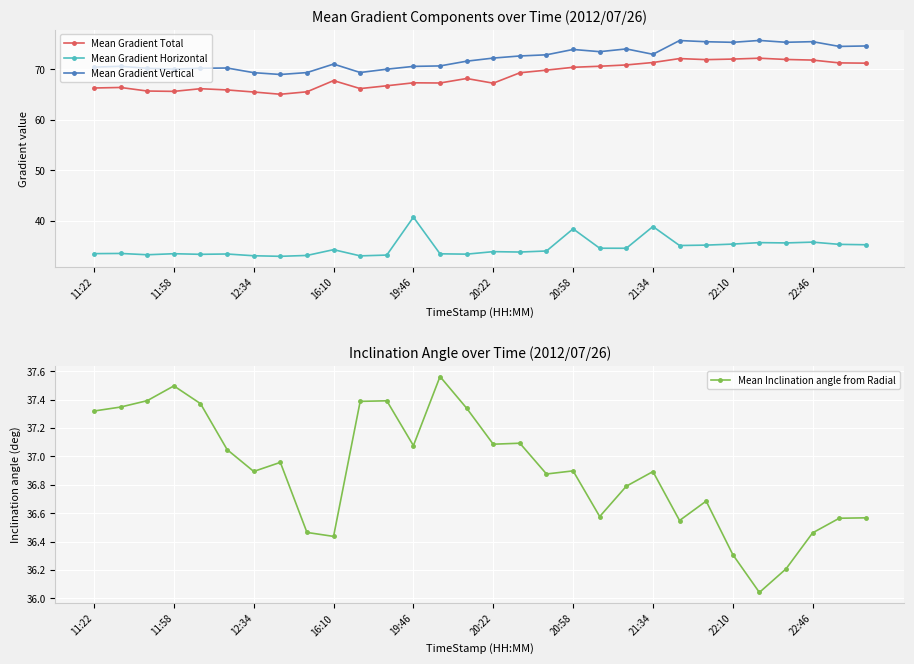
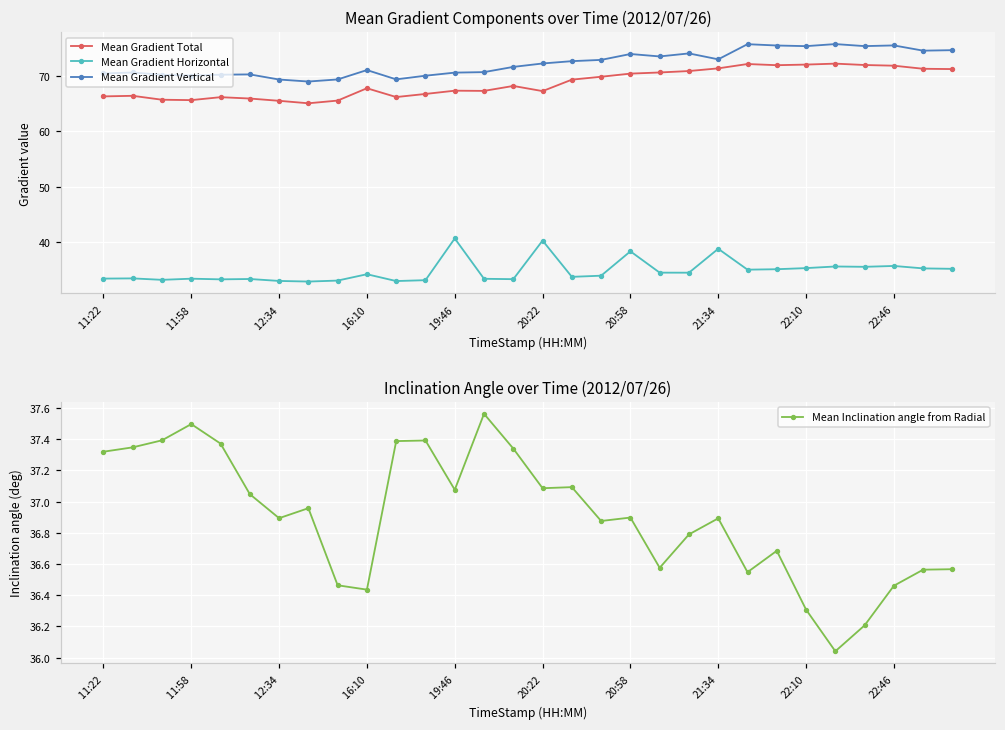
  {
    "Mean Gradient Components over Time (2012/07/26)": {
      "Mean Gradient Total": {
        "11:22": 66,
        "11:58": 66,
        "12:34": 66,
        "16:10": 68,
        "19:46": 67,
        "20:22": 67,
        "20:58": 70,
        "21:34": 71,
        "22:10": 72,
        "22:46": 72
      },
      "Mean Gradient Horizontal": {
        "11:22": 33,
        "11:58": 33,
        "12:34": 33,
        "16:10": 34,
        "19:46": 41,
-       "20:22": 34,
+       "20:22": 40,
        "20:58": 38,
        "21:34": 39,
        "22:10": 35,
        "22:46": 36
      },
      "Mean Gradient Vertical": {
        "12:34": 69,
        "16:10": 71,
        "19:46": 71,
        "20:22": 72,
        "20:58": 74,
        "21:34": 73,
        "22:10": 75,
        "22:46": 76
      }
    },
    "Inclination Angle over Time (2012/07/26)": {
      "11:22": 37.32,
      "11:58": 37.50,
      "12:34": 36.89,
      "16:10": 36.44,
      "19:46": 37.08,
      "20:22": 37.09,
      "20:58": 36.90,
      "21:34": 36.89,
      "22:10": 36.31,
      "22:46": 36.46
    }
  }
